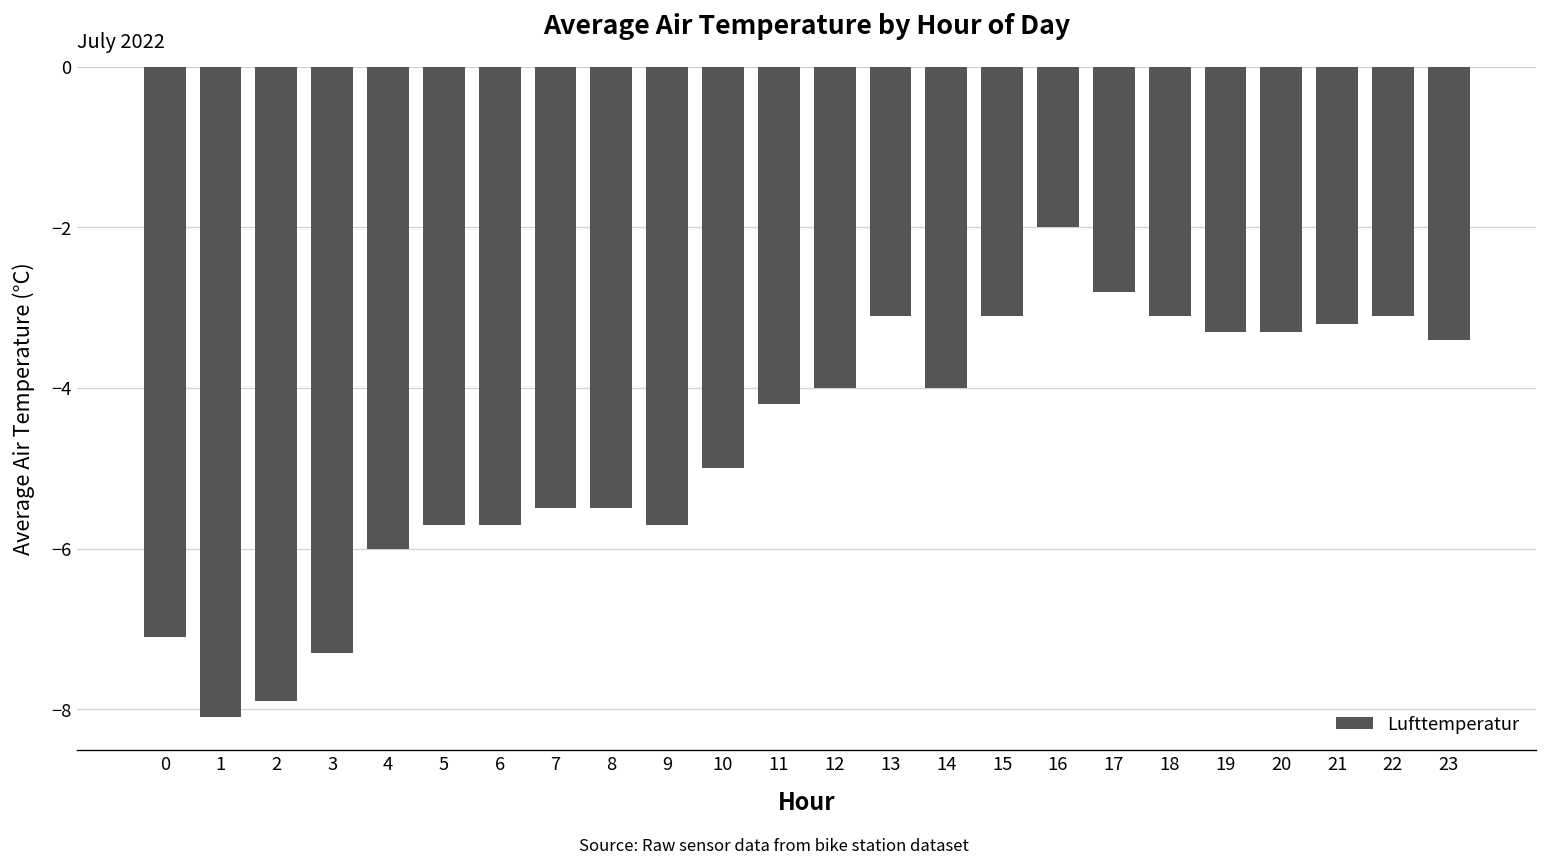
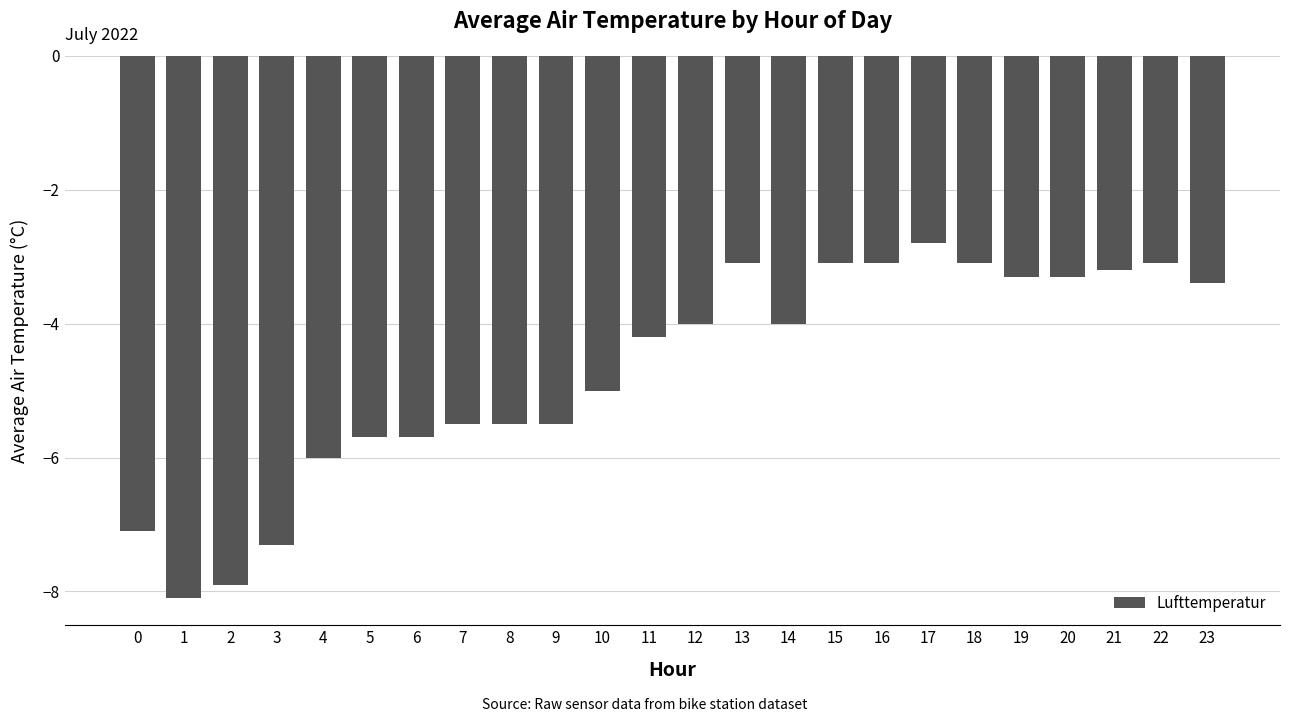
  {
    "0": -7.1,
    "1": -8.1,
    "2": -7.9,
    "3": -7.3,
    "4": -6.0,
    "5": -5.7,
    "6": -5.7,
    "7": -5.5,
    "8": -5.5,
-   "9": -5.7,
+   "9": -5.5,
    "10": -5.0,
    "11": -4.2,
    "12": -4.0,
    "13": -3.1,
    "14": -4.0,
    "15": -3.1,
-   "16": -2.0,
+   "16": -3.1,
    "17": -2.8,
    "18": -3.1,
    "19": -3.3,
    "20": -3.3,
    "21": -3.2,
    "22": -3.1,
    "23": -3.4
  }
